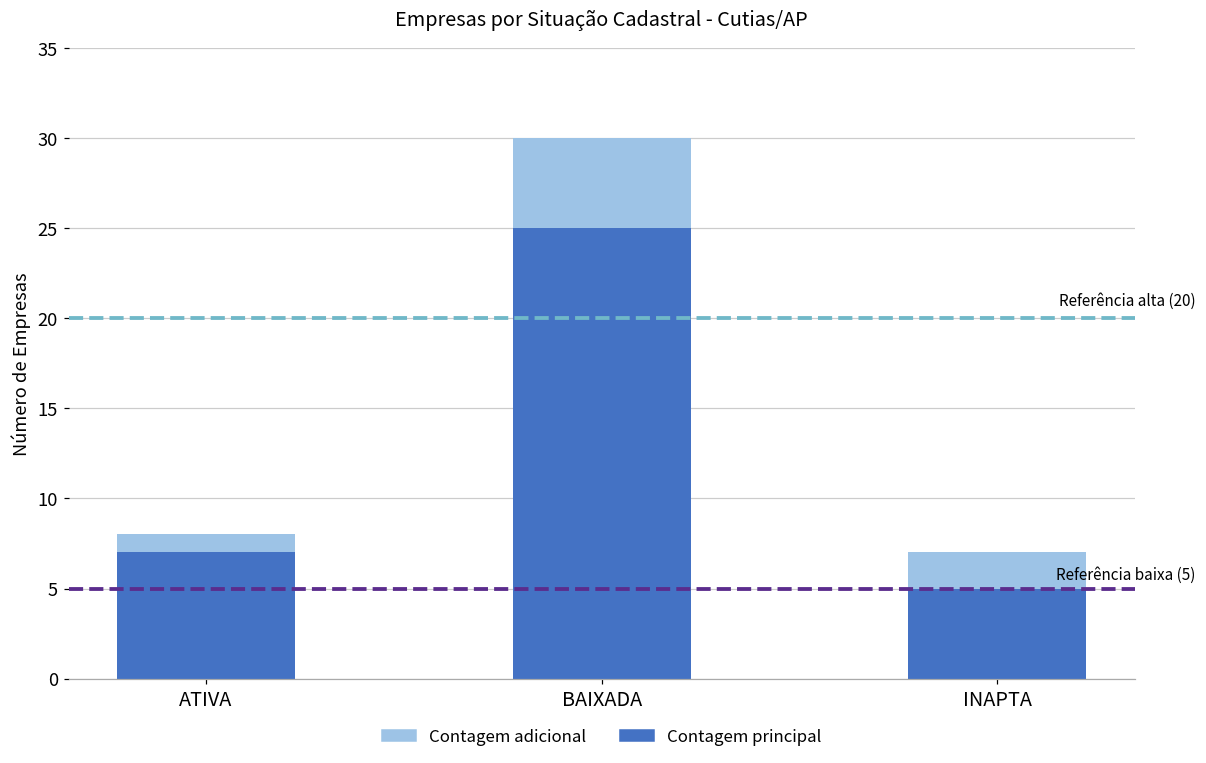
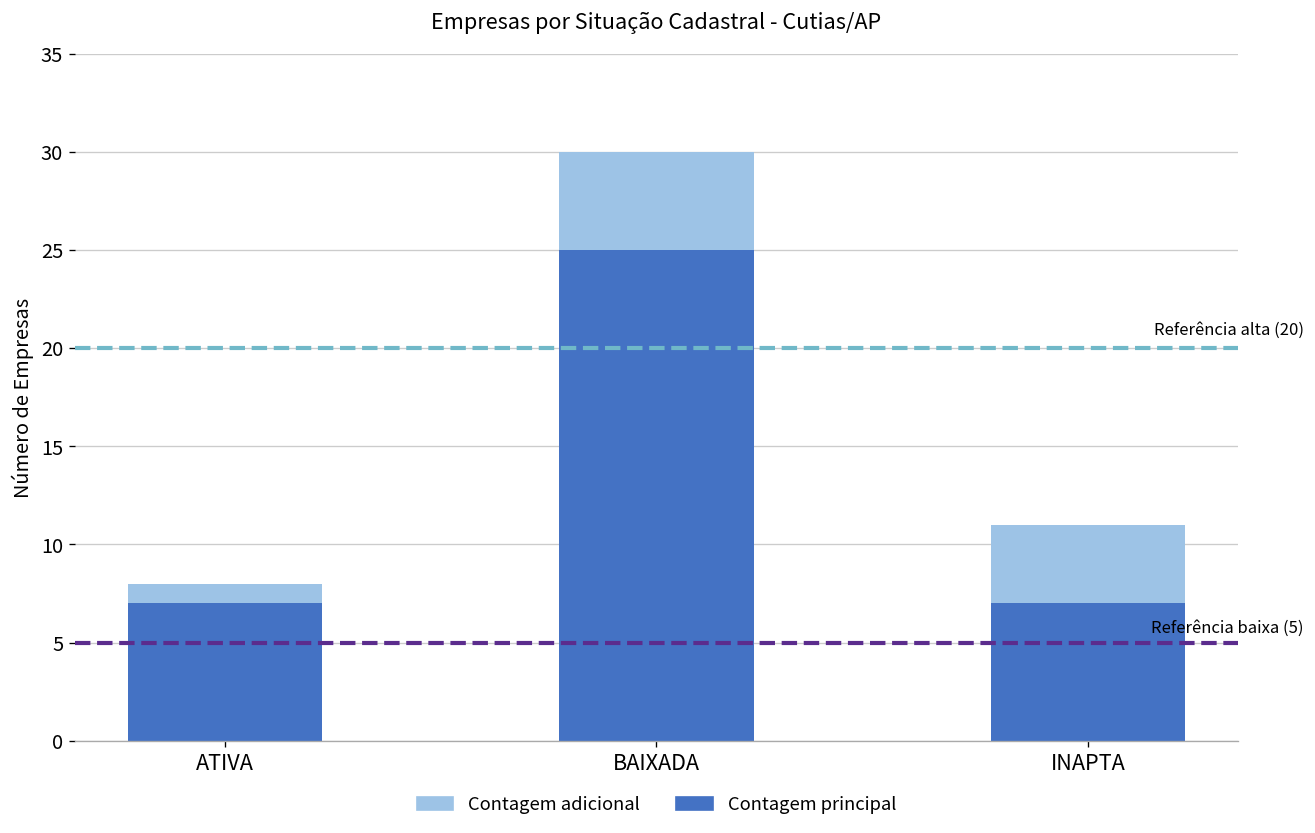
  {
    "Contagem principal": {
      "ATIVA": 7,
      "BAIXADA": 25,
-     "INAPTA": 5
+     "INAPTA": 7
    },
    "Contagem adicional": {
      "ATIVA": 1,
      "BAIXADA": 5,
-     "INAPTA": 2
+     "INAPTA": 4
    }
  }
